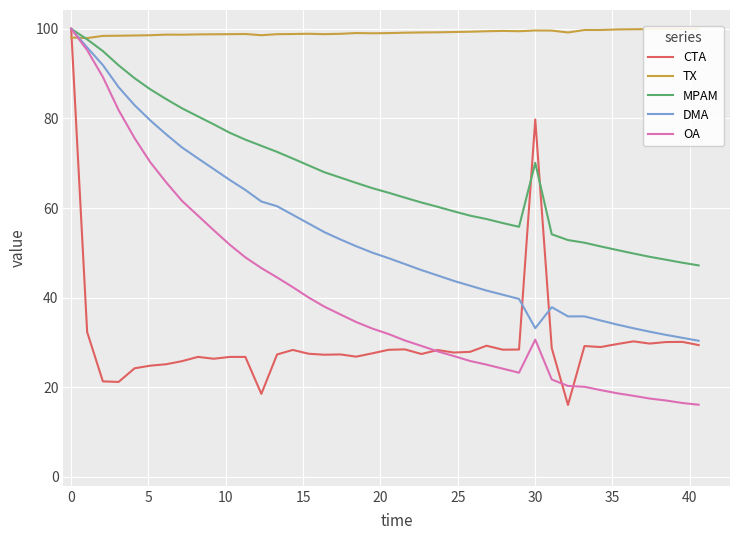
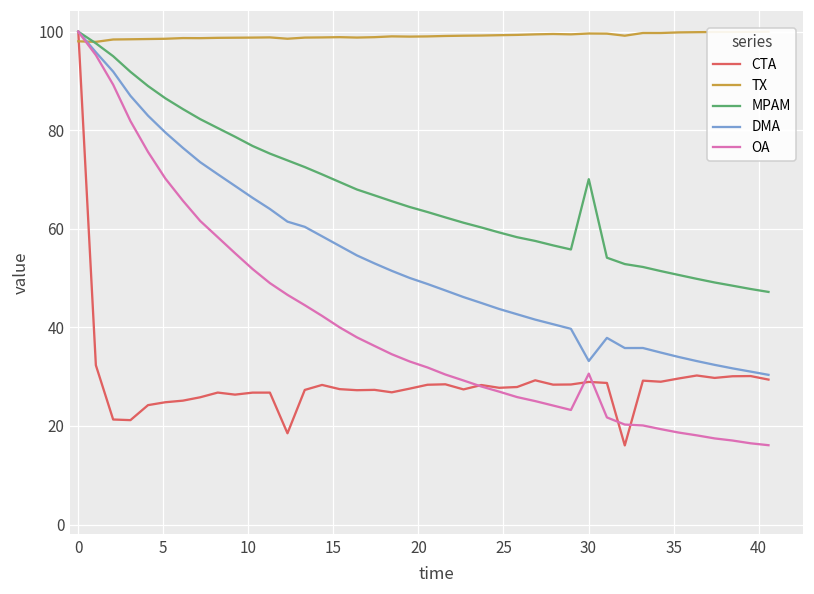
  {
    "CTA": {
-     "30": 80
+     "30": 29
    },
    "TX": {
      "0": 98,
      "30": 100
    },
    "MPAM": {
      "30": 70
    },
    "DMA": {
      "30": 33
    },
    "OA": {
      "30": 31
    }
  }
